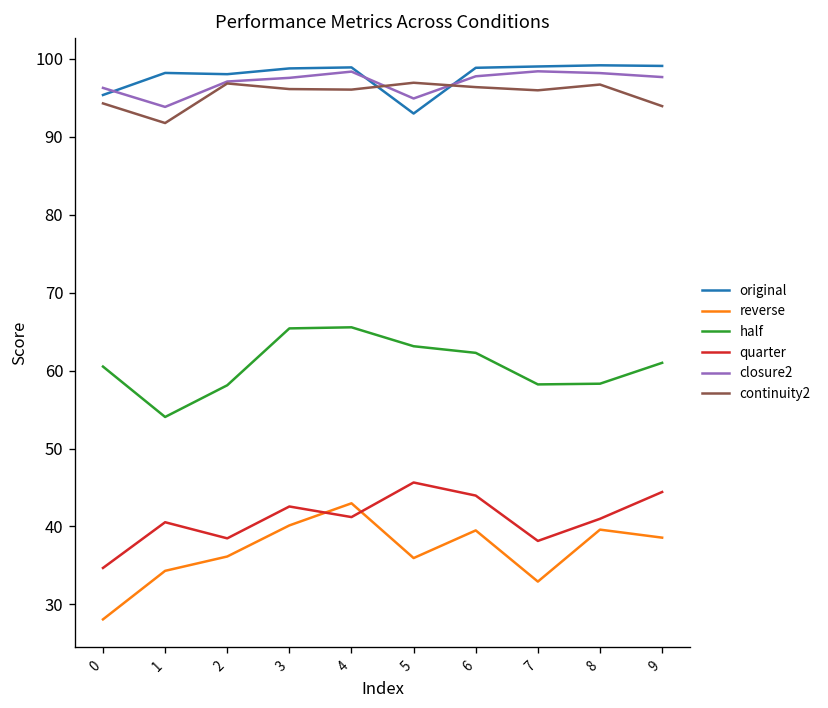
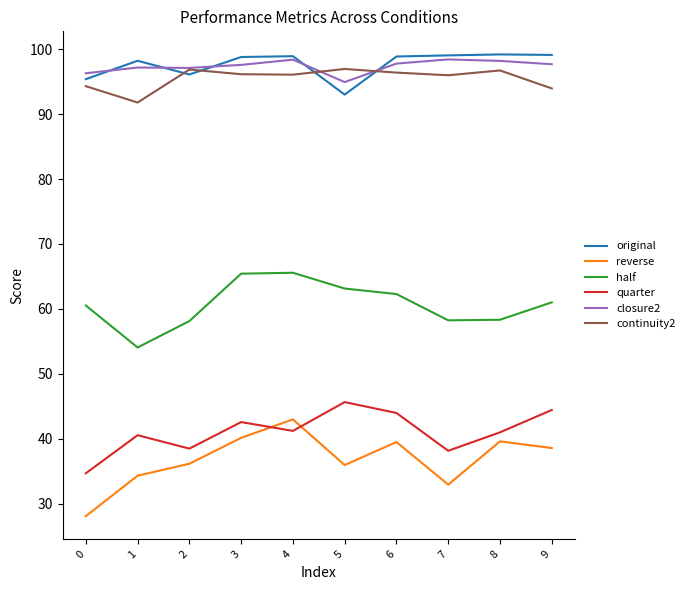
  {
    "original": {
      "0": 95,
      "1": 98,
-     "2": 98,
+     "2": 96,
      "3": 99,
      "4": 99,
      "5": 93,
      "6": 99,
      "7": 99,
      "8": 99,
      "9": 99
    },
    "reverse": {
      "0": 28,
      "1": 34,
      "2": 36,
      "3": 40,
      "4": 43,
      "5": 36,
      "6": 39,
      "7": 33,
      "8": 40,
      "9": 39
    },
    "half": {
      "0": 61,
      "1": 54,
      "2": 58,
      "3": 65,
      "4": 66,
      "5": 63,
      "6": 62,
      "7": 58,
      "8": 58,
      "9": 61
    },
    "quarter": {
      "0": 35,
      "1": 41,
      "2": 38,
      "3": 43,
      "4": 41,
      "5": 46,
      "6": 44,
      "7": 38,
      "8": 41,
      "9": 44
    },
    "closure2": {
      "0": 96,
-     "1": 94,
+     "1": 97,
      "3": 98,
      "4": 98,
      "5": 95,
      "6": 98,
      "7": 98,
      "8": 98,
      "9": 98
    },
    "continuity2": {
      "0": 94,
      "1": 92,
      "3": 96,
      "4": 96,
      "5": 97,
      "6": 96,
      "7": 96,
      "8": 97,
      "9": 94
    }
  }
